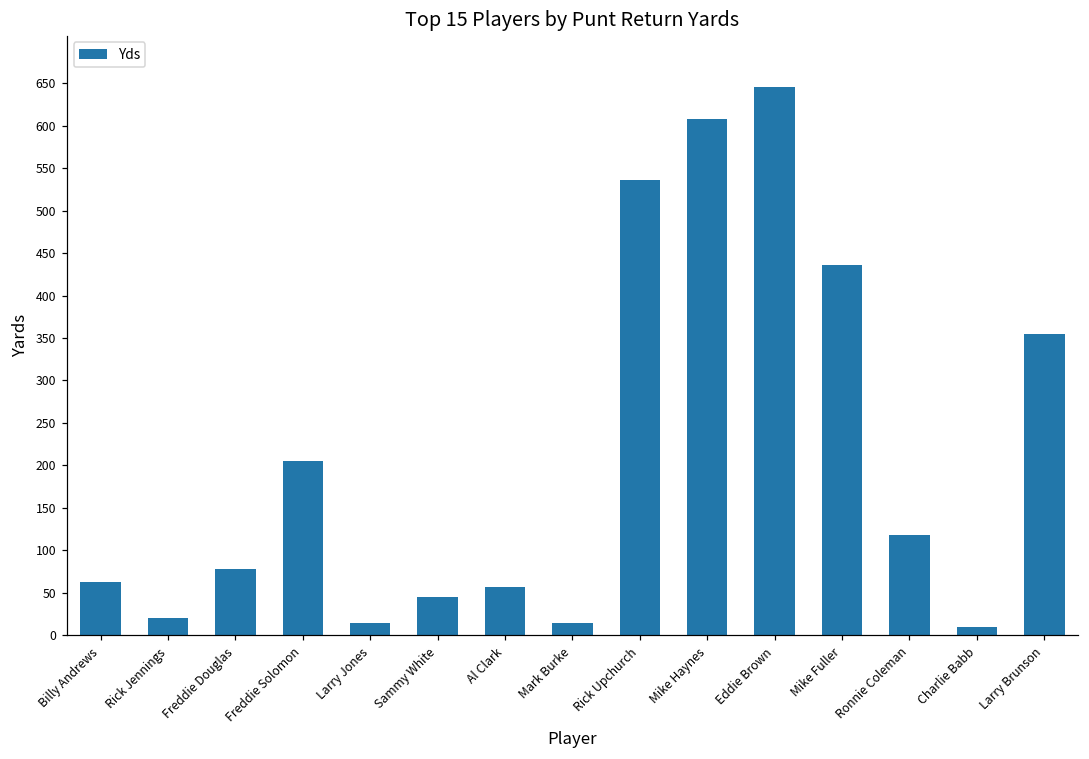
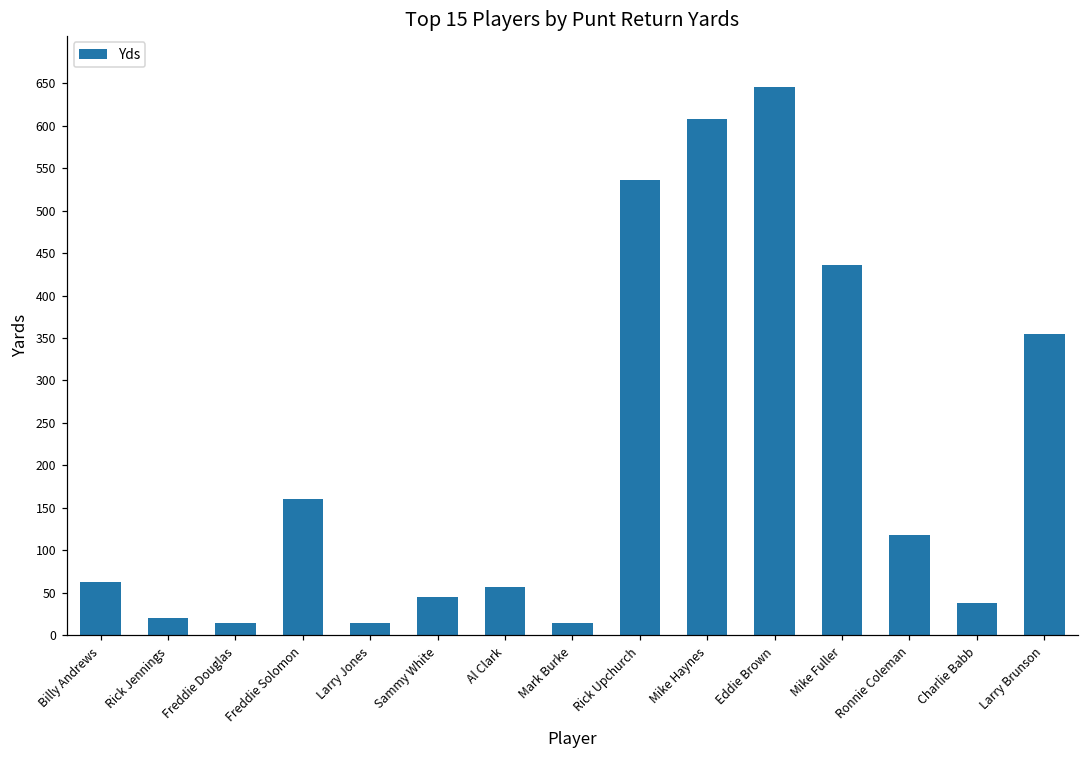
  {
    "Billy Andrews": 60,
    "Rick Jennings": 20,
-   "Freddie Douglas": 80,
-   "Freddie Solomon": 210,
+   "Freddie Douglas": 10,
+   "Freddie Solomon": 160,
    "Larry Jones": 20,
    "Sammy White": 50,
    "Al Clark": 60,
    "Mark Burke": 10,
    "Rick Upchurch": 540,
    "Mike Haynes": 610,
    "Eddie Brown": 650,
    "Mike Fuller": 440,
    "Ronnie Coleman": 120,
-   "Charlie Babb": 10,
+   "Charlie Babb": 40,
    "Larry Brunson": 360
  }
